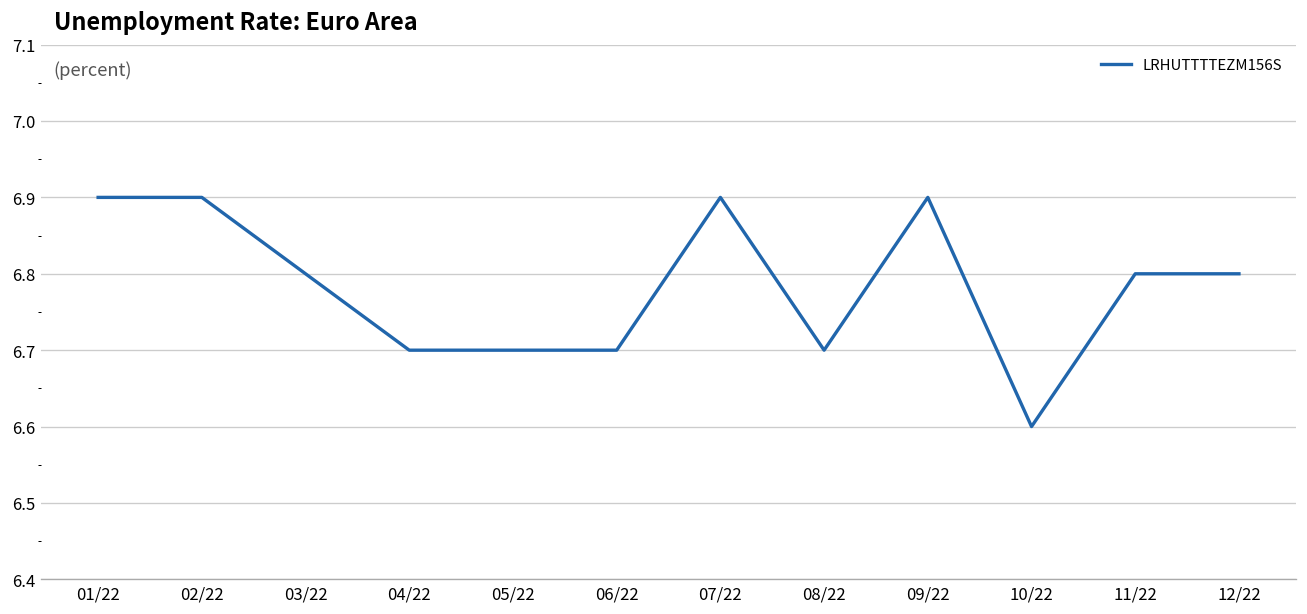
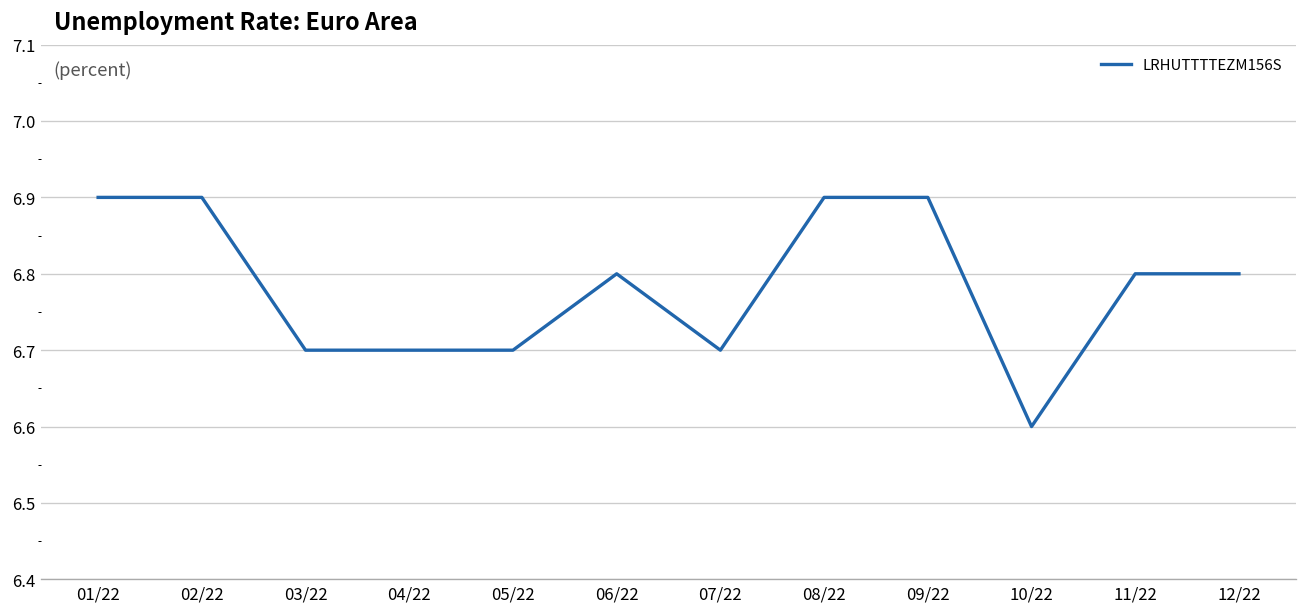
  {
    "01/22": 6.9,
    "02/22": 6.9,
-   "03/22": 6.8,
+   "03/22": 6.7,
    "04/22": 6.7,
    "05/22": 6.7,
-   "06/22": 6.7,
-   "07/22": 6.9,
-   "08/22": 6.7,
+   "06/22": 6.8,
+   "07/22": 6.7,
+   "08/22": 6.9,
    "09/22": 6.9,
    "10/22": 6.6,
    "11/22": 6.8,
    "12/22": 6.8
  }
